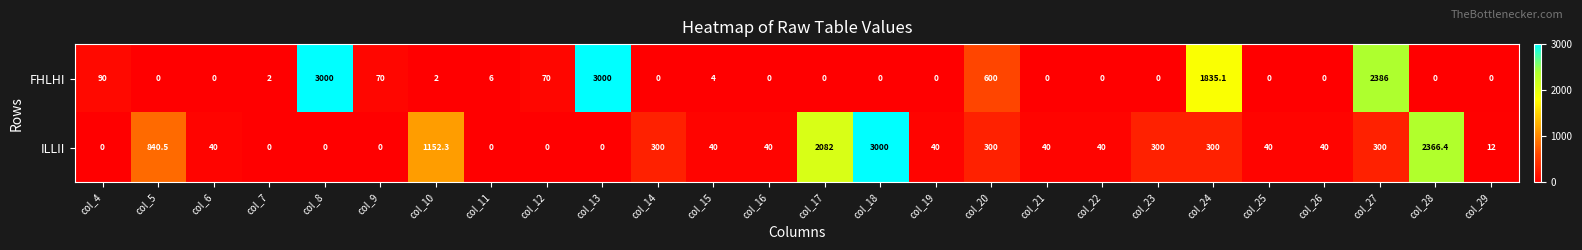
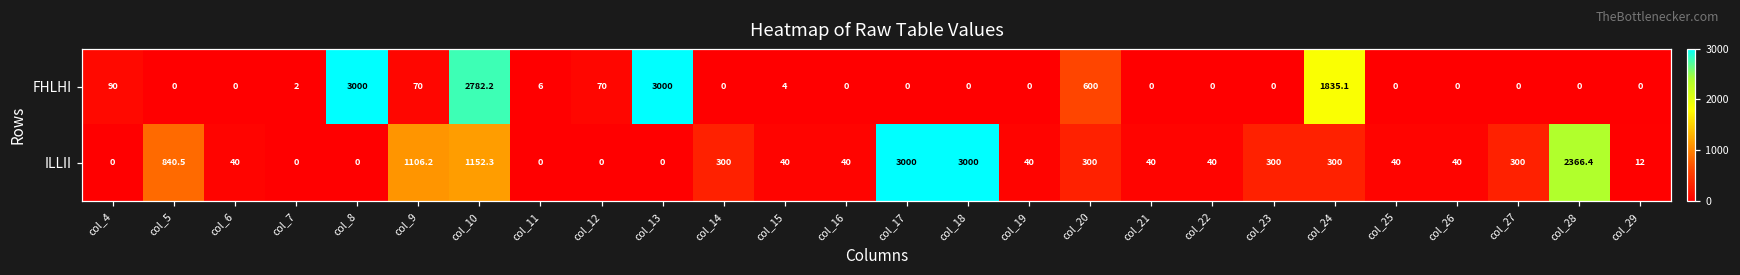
  {
    "FHLHI": {
      "col_4": 90,
      "col_5": 0,
      "col_6": 0,
      "col_7": 2,
      "col_8": 3000,
      "col_9": 70,
-     "col_10": 2,
+     "col_10": 2782.2,
      "col_11": 6,
      "col_12": 70,
      "col_13": 3000,
      "col_14": 0,
      "col_15": 4,
      "col_16": 0,
      "col_17": 0,
      "col_18": 0,
      "col_19": 0,
      "col_20": 600,
      "col_21": 0,
      "col_22": 0,
      "col_23": 0,
      "col_24": 1835.1,
      "col_25": 0,
      "col_26": 0,
-     "col_27": 2386,
+     "col_27": 0,
      "col_28": 0,
      "col_29": 0
    },
    "ILLII": {
      "col_4": 0,
      "col_5": 840.5,
      "col_6": 40,
      "col_7": 0,
      "col_8": 0,
-     "col_9": 0,
+     "col_9": 1106.2,
      "col_10": 1152.3,
      "col_11": 0,
      "col_12": 0,
      "col_13": 0,
      "col_14": 300,
      "col_15": 40,
      "col_16": 40,
-     "col_17": 2082,
+     "col_17": 3000,
      "col_18": 3000,
      "col_19": 40,
      "col_20": 300,
      "col_21": 40,
      "col_22": 40,
      "col_23": 300,
      "col_24": 300,
      "col_25": 40,
      "col_26": 40,
      "col_27": 300,
      "col_28": 2366.4,
      "col_29": 12
    }
  }
